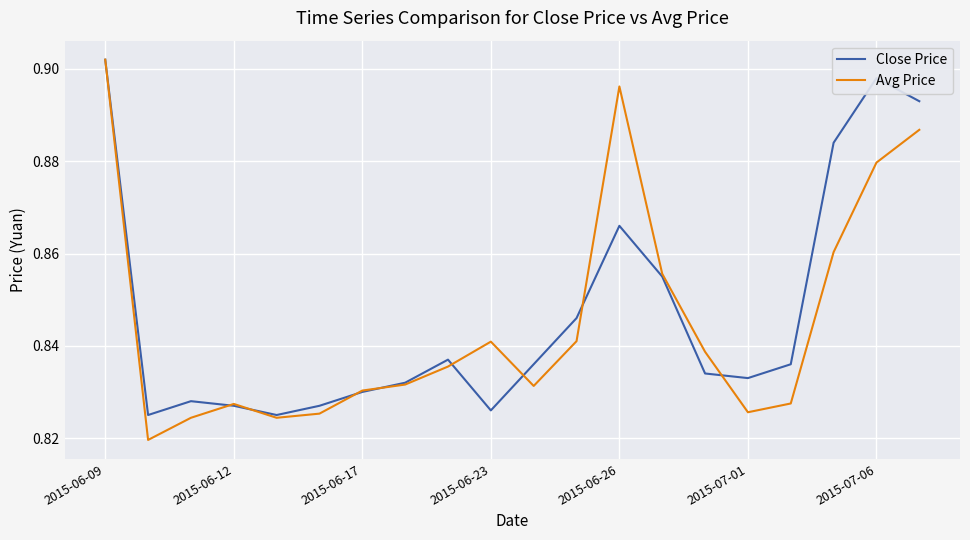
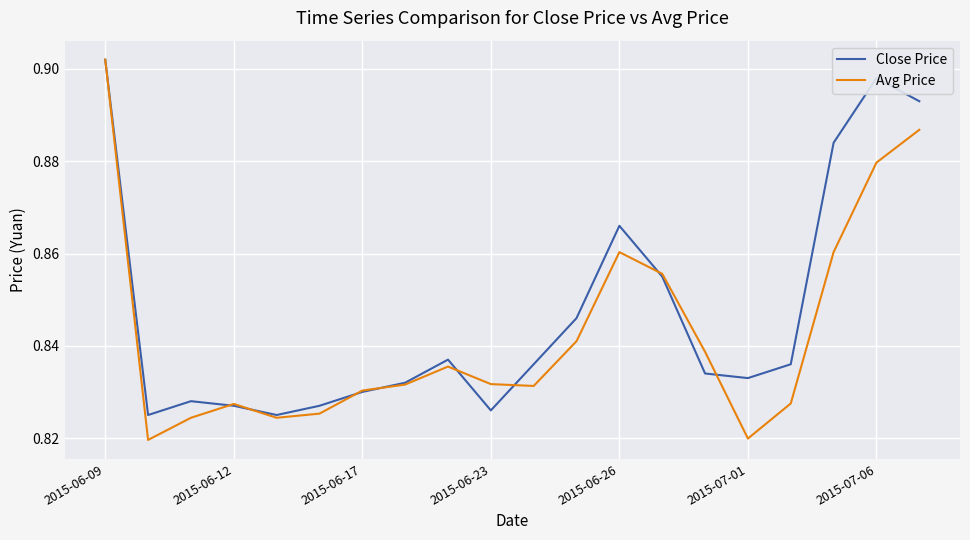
  {
    "Close Price": {
      "2015-06-23": 0.826,
      "2015-06-26": 0.866,
      "2015-07-01": 0.833
    },
    "Avg Price": {
-     "2015-06-23": 0.841,
-     "2015-06-26": 0.896,
-     "2015-07-01": 0.826,
+     "2015-06-23": 0.832,
+     "2015-06-26": 0.860,
+     "2015-07-01": 0.820,
      "2015-07-06": 0.880
    }
  }
